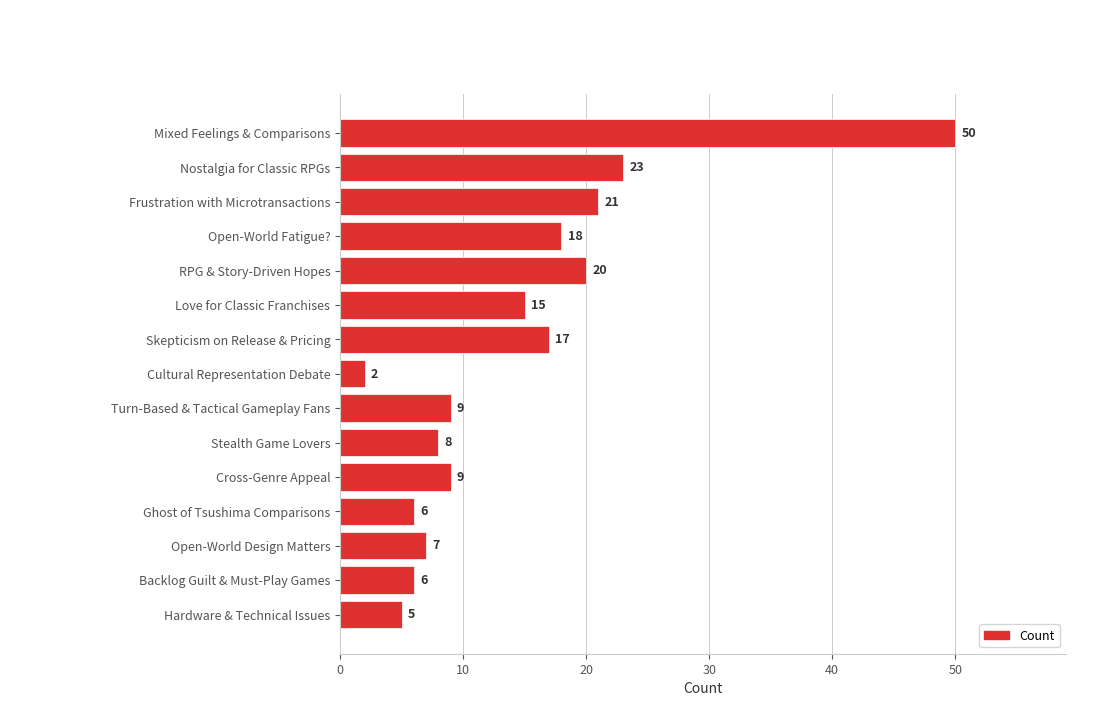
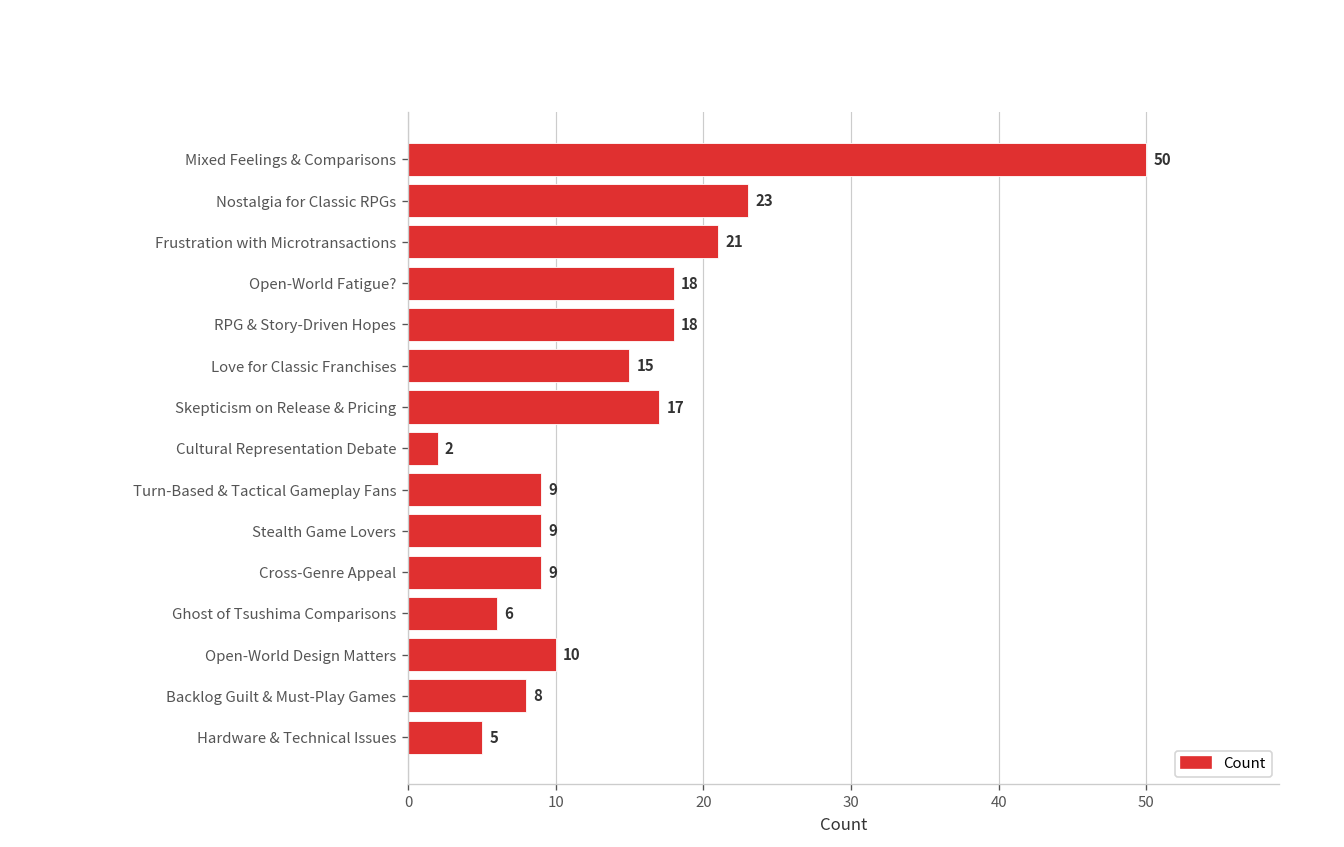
  {
    "Mixed Feelings & Comparisons": 50,
    "Nostalgia for Classic RPGs": 23,
    "Frustration with Microtransactions": 21,
    "Open-World Fatigue?": 18,
-   "RPG & Story-Driven Hopes": 20,
+   "RPG & Story-Driven Hopes": 18,
    "Love for Classic Franchises": 15,
    "Skepticism on Release & Pricing": 17,
    "Cultural Representation Debate": 2,
    "Turn-Based & Tactical Gameplay Fans": 9,
-   "Stealth Game Lovers": 8,
+   "Stealth Game Lovers": 9,
    "Cross-Genre Appeal": 9,
    "Ghost of Tsushima Comparisons": 6,
-   "Open-World Design Matters": 7,
-   "Backlog Guilt & Must-Play Games": 6,
+   "Open-World Design Matters": 10,
+   "Backlog Guilt & Must-Play Games": 8,
    "Hardware & Technical Issues": 5
  }
